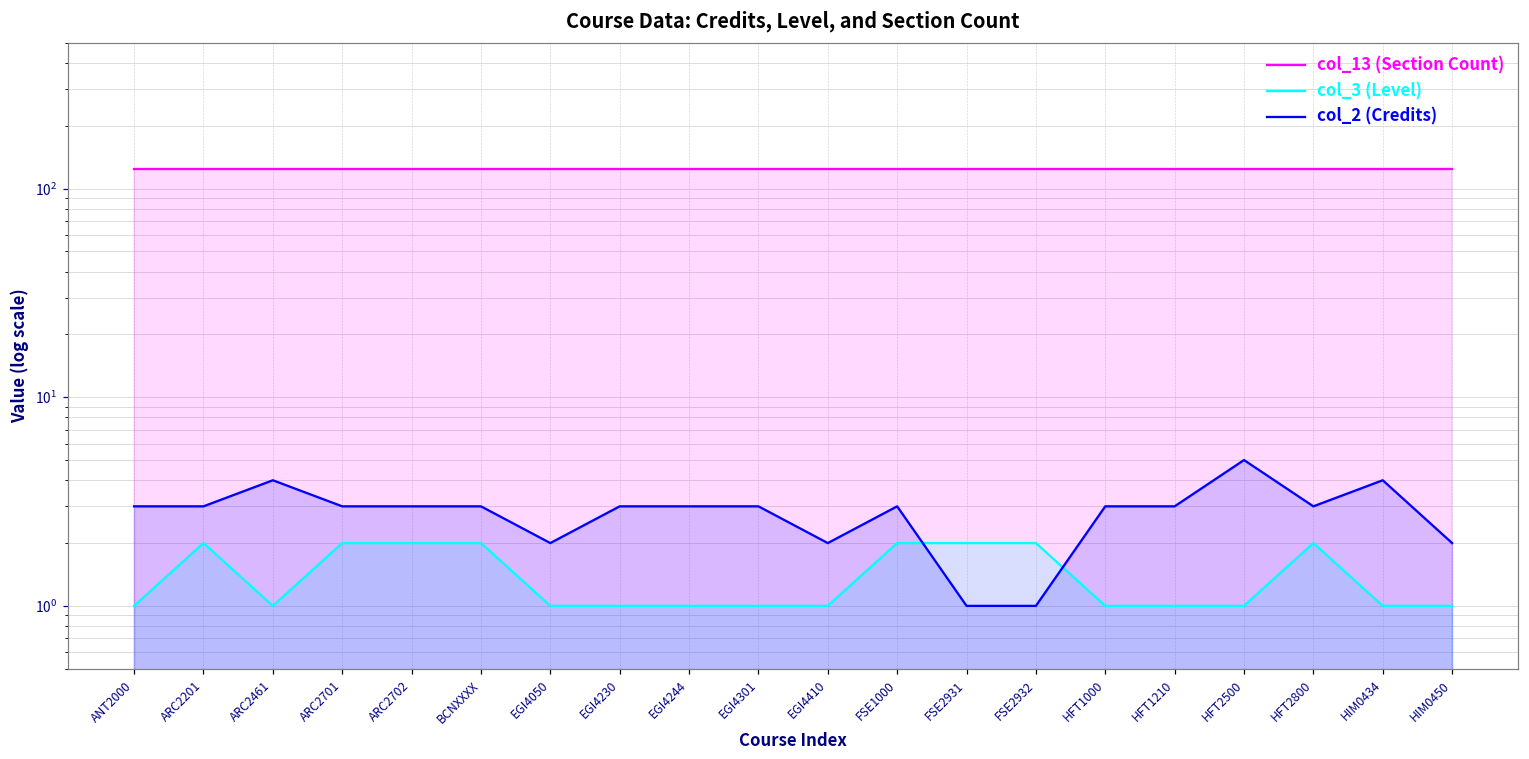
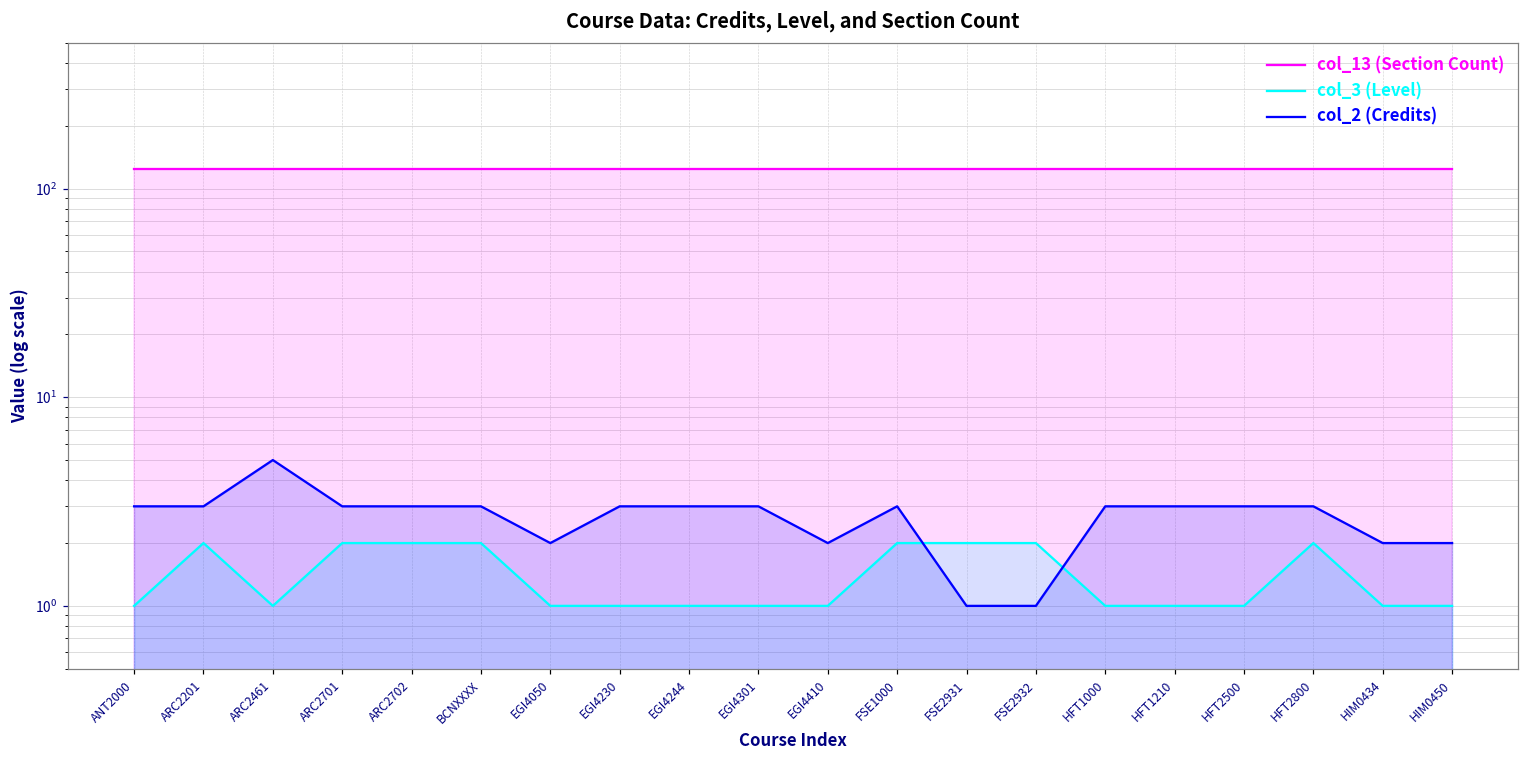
  {
    "col_13 (Section Count)": {
      "ANT2000": 120,
      "ARC2201": 120,
      "ARC2461": 120,
      "ARC2701": 120,
      "ARC2702": 120,
      "BCNXXXX": 120,
      "EGI4050": 120,
      "EGI4230": 120,
      "EGI4244": 120,
      "EGI4301": 120,
      "EGI4410": 120,
      "FSE1000": 120,
      "FSE2931": 120,
      "FSE2932": 120,
      "HFT1000": 120,
      "HFT1210": 120,
      "HFT2500": 120,
      "HFT2800": 120,
      "HIM0434": 120,
      "HIM0450": 120
    },
    "col_3 (Level)": {
      "ANT2000": 1,
      "ARC2201": 2,
      "ARC2461": 1,
      "ARC2701": 2,
      "ARC2702": 2,
      "BCNXXXX": 2,
      "EGI4050": 1,
      "EGI4230": 1,
      "EGI4244": 1,
      "EGI4301": 1,
      "EGI4410": 1,
      "FSE1000": 2,
      "FSE2931": 2,
      "FSE2932": 2,
      "HFT1000": 1,
      "HFT1210": 1,
      "HFT2500": 1,
      "HFT2800": 2,
      "HIM0434": 1,
      "HIM0450": 1
    },
    "col_2 (Credits)": {
      "ANT2000": 3,
      "ARC2201": 3,
-     "ARC2461": 4,
+     "ARC2461": 5,
      "ARC2701": 3,
      "ARC2702": 3,
      "BCNXXXX": 3,
      "EGI4050": 2,
      "EGI4230": 3,
      "EGI4244": 3,
      "EGI4301": 3,
      "EGI4410": 2,
      "FSE1000": 3,
      "FSE2931": 1,
      "FSE2932": 1,
      "HFT1000": 3,
      "HFT1210": 3,
-     "HFT2500": 5,
+     "HFT2500": 3,
      "HFT2800": 3,
-     "HIM0434": 4,
+     "HIM0434": 2,
      "HIM0450": 2
    }
  }
